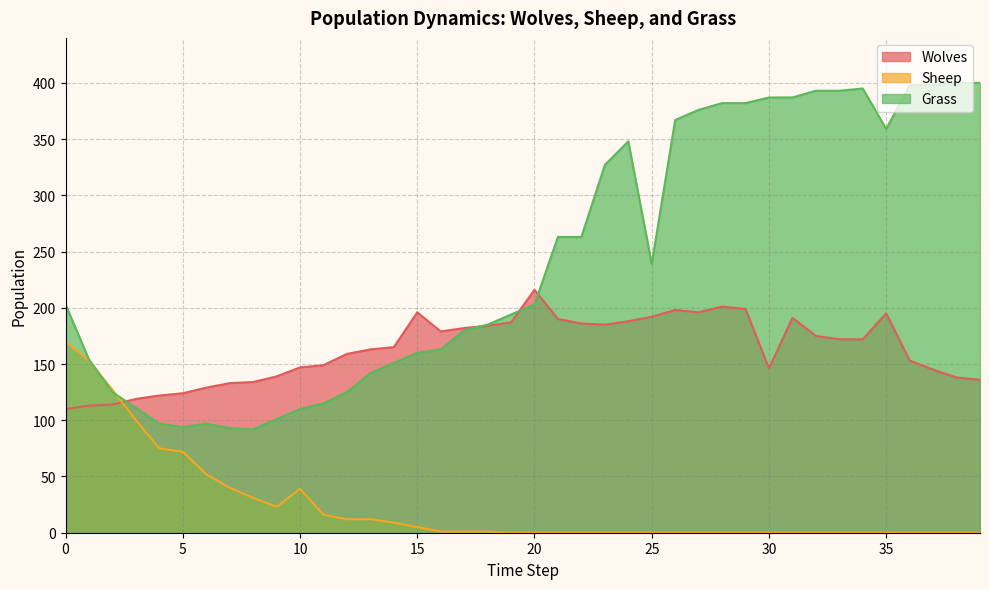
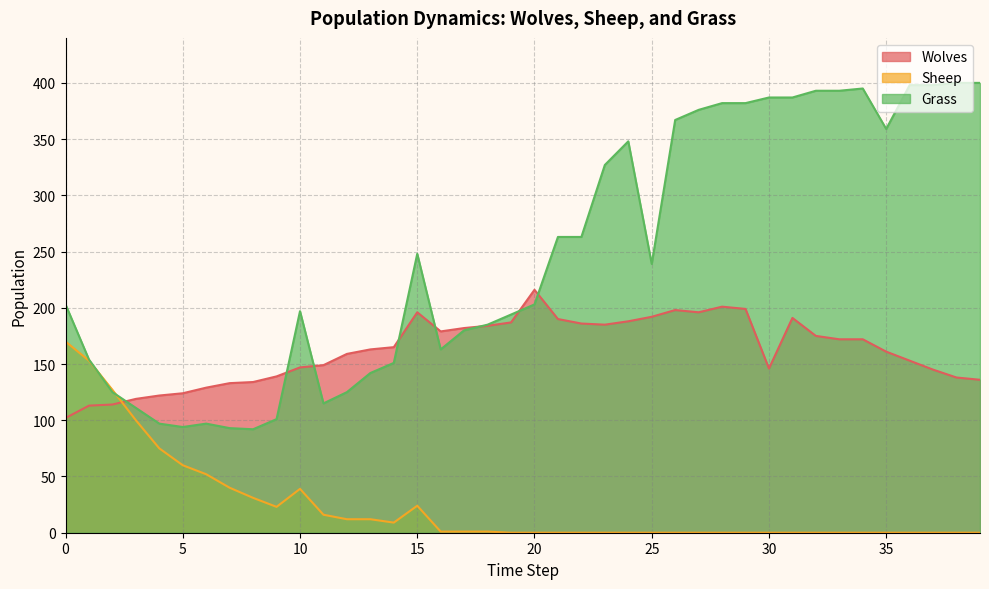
  {
    "Wolves": {
-     "0": 110,
+     "0": 102,
      "5": 124,
      "10": 147,
      "15": 196,
      "20": 216,
      "25": 192,
      "30": 146,
-     "35": 195
+     "35": 161
    },
    "Sheep": {
      "0": 170,
-     "5": 72,
+     "5": 60,
      "10": 39,
-     "15": 5,
+     "15": 24,
      "20": 0,
      "25": 0,
      "30": 0,
      "35": 0
    },
    "Grass": {
      "0": 203,
      "5": 94,
-     "10": 110,
-     "15": 160,
+     "10": 197,
+     "15": 248,
      "20": 203,
      "25": 239,
      "30": 387,
      "35": 359
    }
  }
